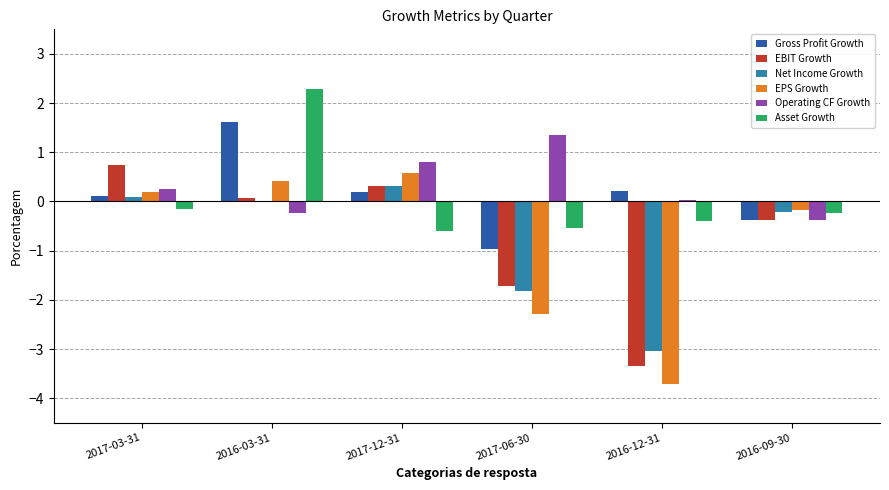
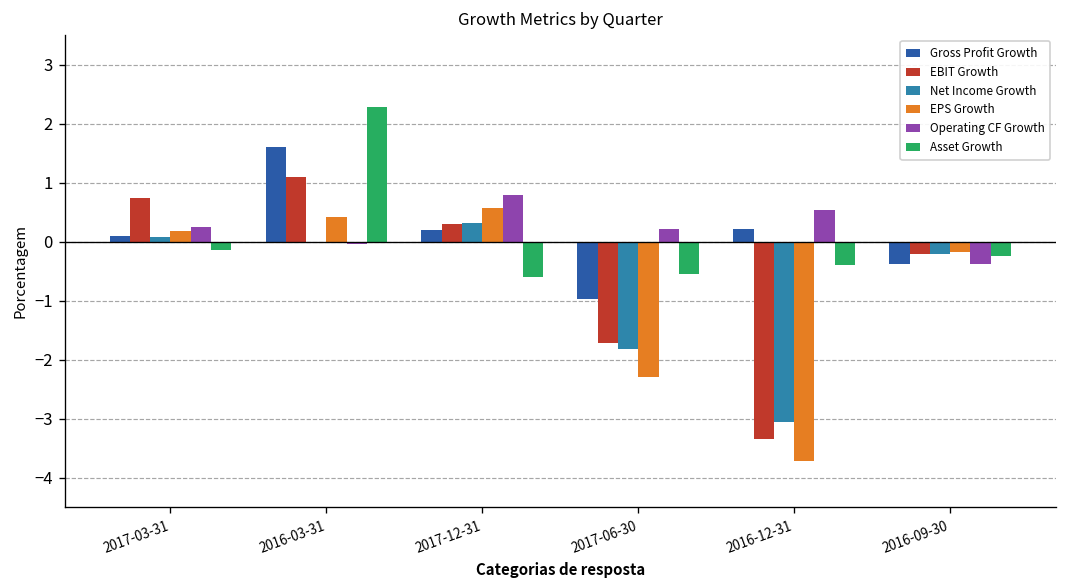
  {
    "EBIT Growth": {
      "2017-03-31": 0.7,
-     "2016-03-31": 0.1,
+     "2016-03-31": 1.1,
      "2017-12-31": 0.3,
      "2017-06-30": -1.7,
      "2016-12-31": -3.3,
-     "2016-09-30": -0.4
+     "2016-09-30": -0.2
    },
    "EPS Growth": {
      "2017-03-31": 0.2,
      "2016-03-31": 0.4,
      "2017-12-31": 0.6,
      "2017-06-30": -2.3,
      "2016-12-31": -3.7,
      "2016-09-30": -0.2
    },
    "Operating CF Growth": {
      "2017-03-31": 0.2,
-     "2016-03-31": -0.2,
+     "2016-03-31": 0.0,
      "2017-12-31": 0.8,
-     "2017-06-30": 1.4,
-     "2016-12-31": 0.0,
+     "2017-06-30": 0.2,
+     "2016-12-31": 0.5,
      "2016-09-30": -0.4
    },
    "Asset Growth": {
      "2017-03-31": -0.1,
      "2016-03-31": 2.3,
      "2017-12-31": -0.6,
      "2017-06-30": -0.5,
      "2016-12-31": -0.4,
      "2016-09-30": -0.2
    }
  }
